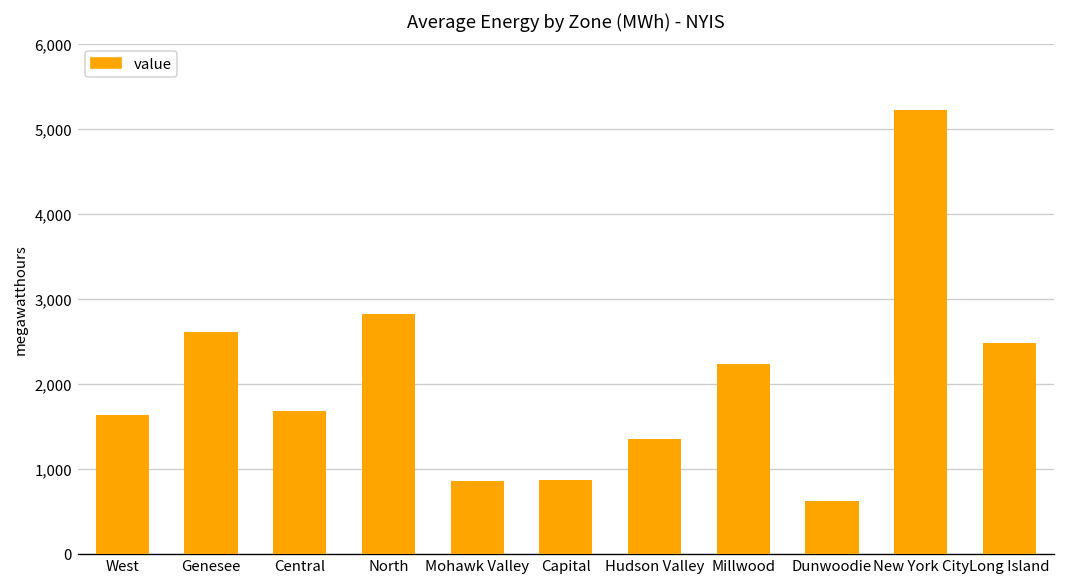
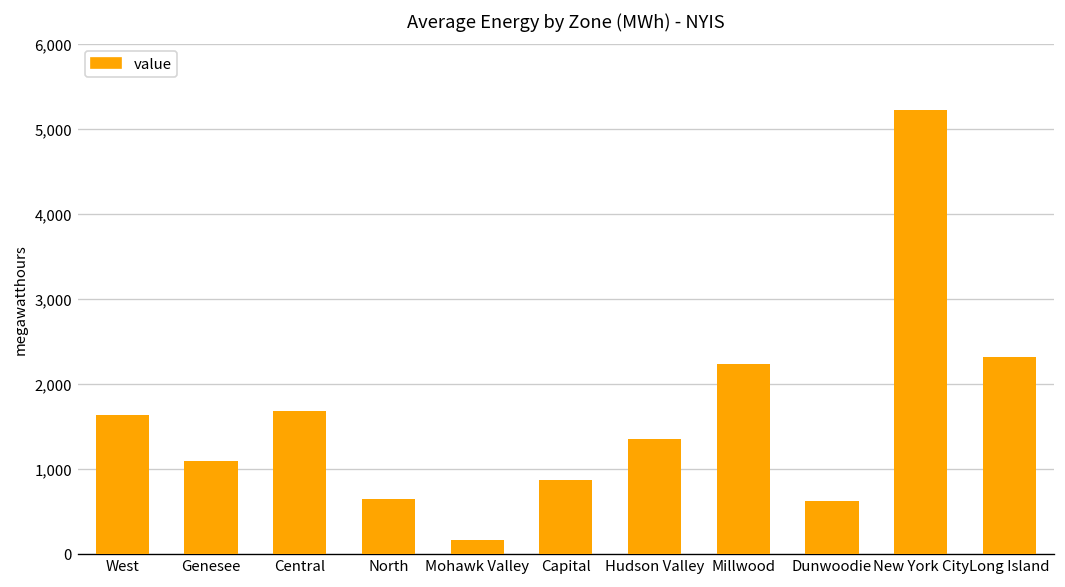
  {
    "West": "1,600",
-   "Genesee": "2,600",
+   "Genesee": "1,100",
    "Central": "1,700",
-   "North": "2,800",
-   "Mohawk Valley": "900",
+   "North": "600",
+   "Mohawk Valley": "200",
    "Capital": "900",
    "Hudson Valley": "1,400",
    "Millwood": "2,200",
    "Dunwoodie": "600",
    "New York City": "5,200",
-   "Long Island": "2,500"
+   "Long Island": "2,300"
  }
